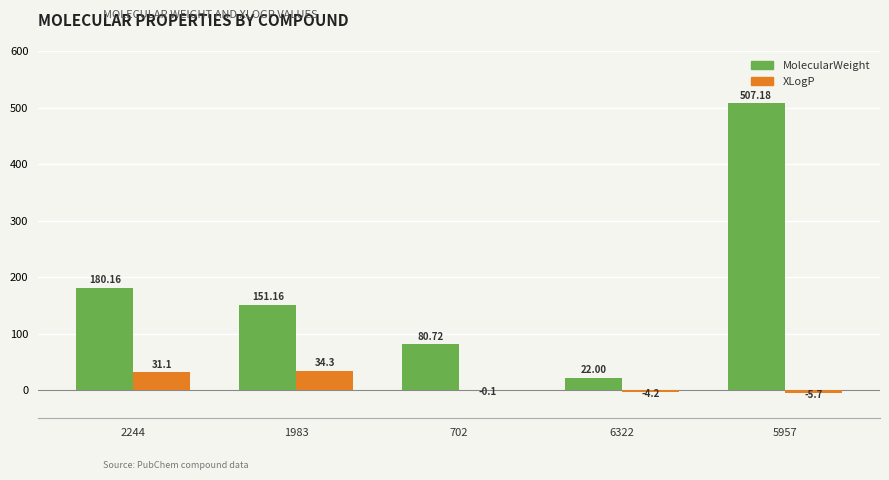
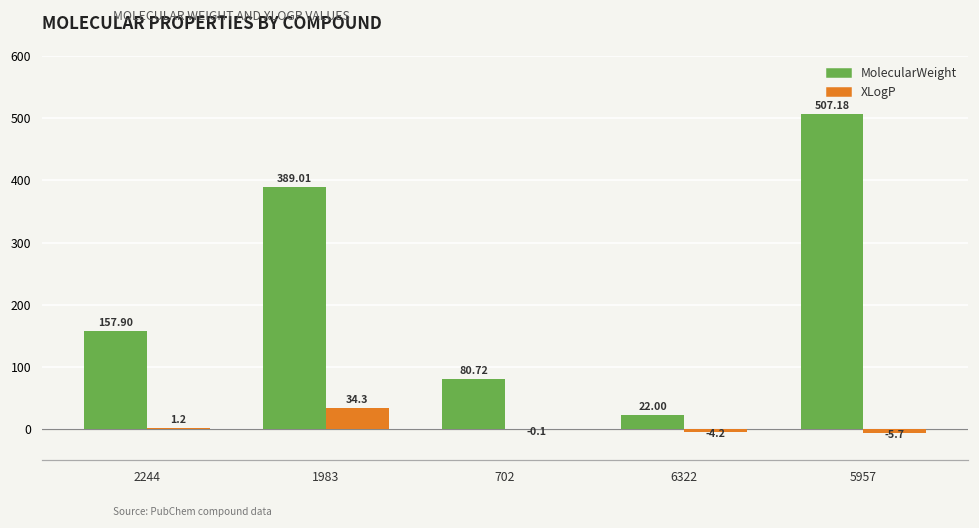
  {
    "MolecularWeight": {
-     "2244": 180.16,
-     "1983": 151.16,
+     "2244": 157.90,
+     "1983": 389.01,
      "702": 80.72,
      "6322": 22.00,
      "5957": 507.18
    },
    "XLogP": {
-     "2244": 31.1,
+     "2244": 1.2,
      "1983": 34.3,
      "702": -0.1,
      "6322": -4.2,
      "5957": -5.7
    }
  }
